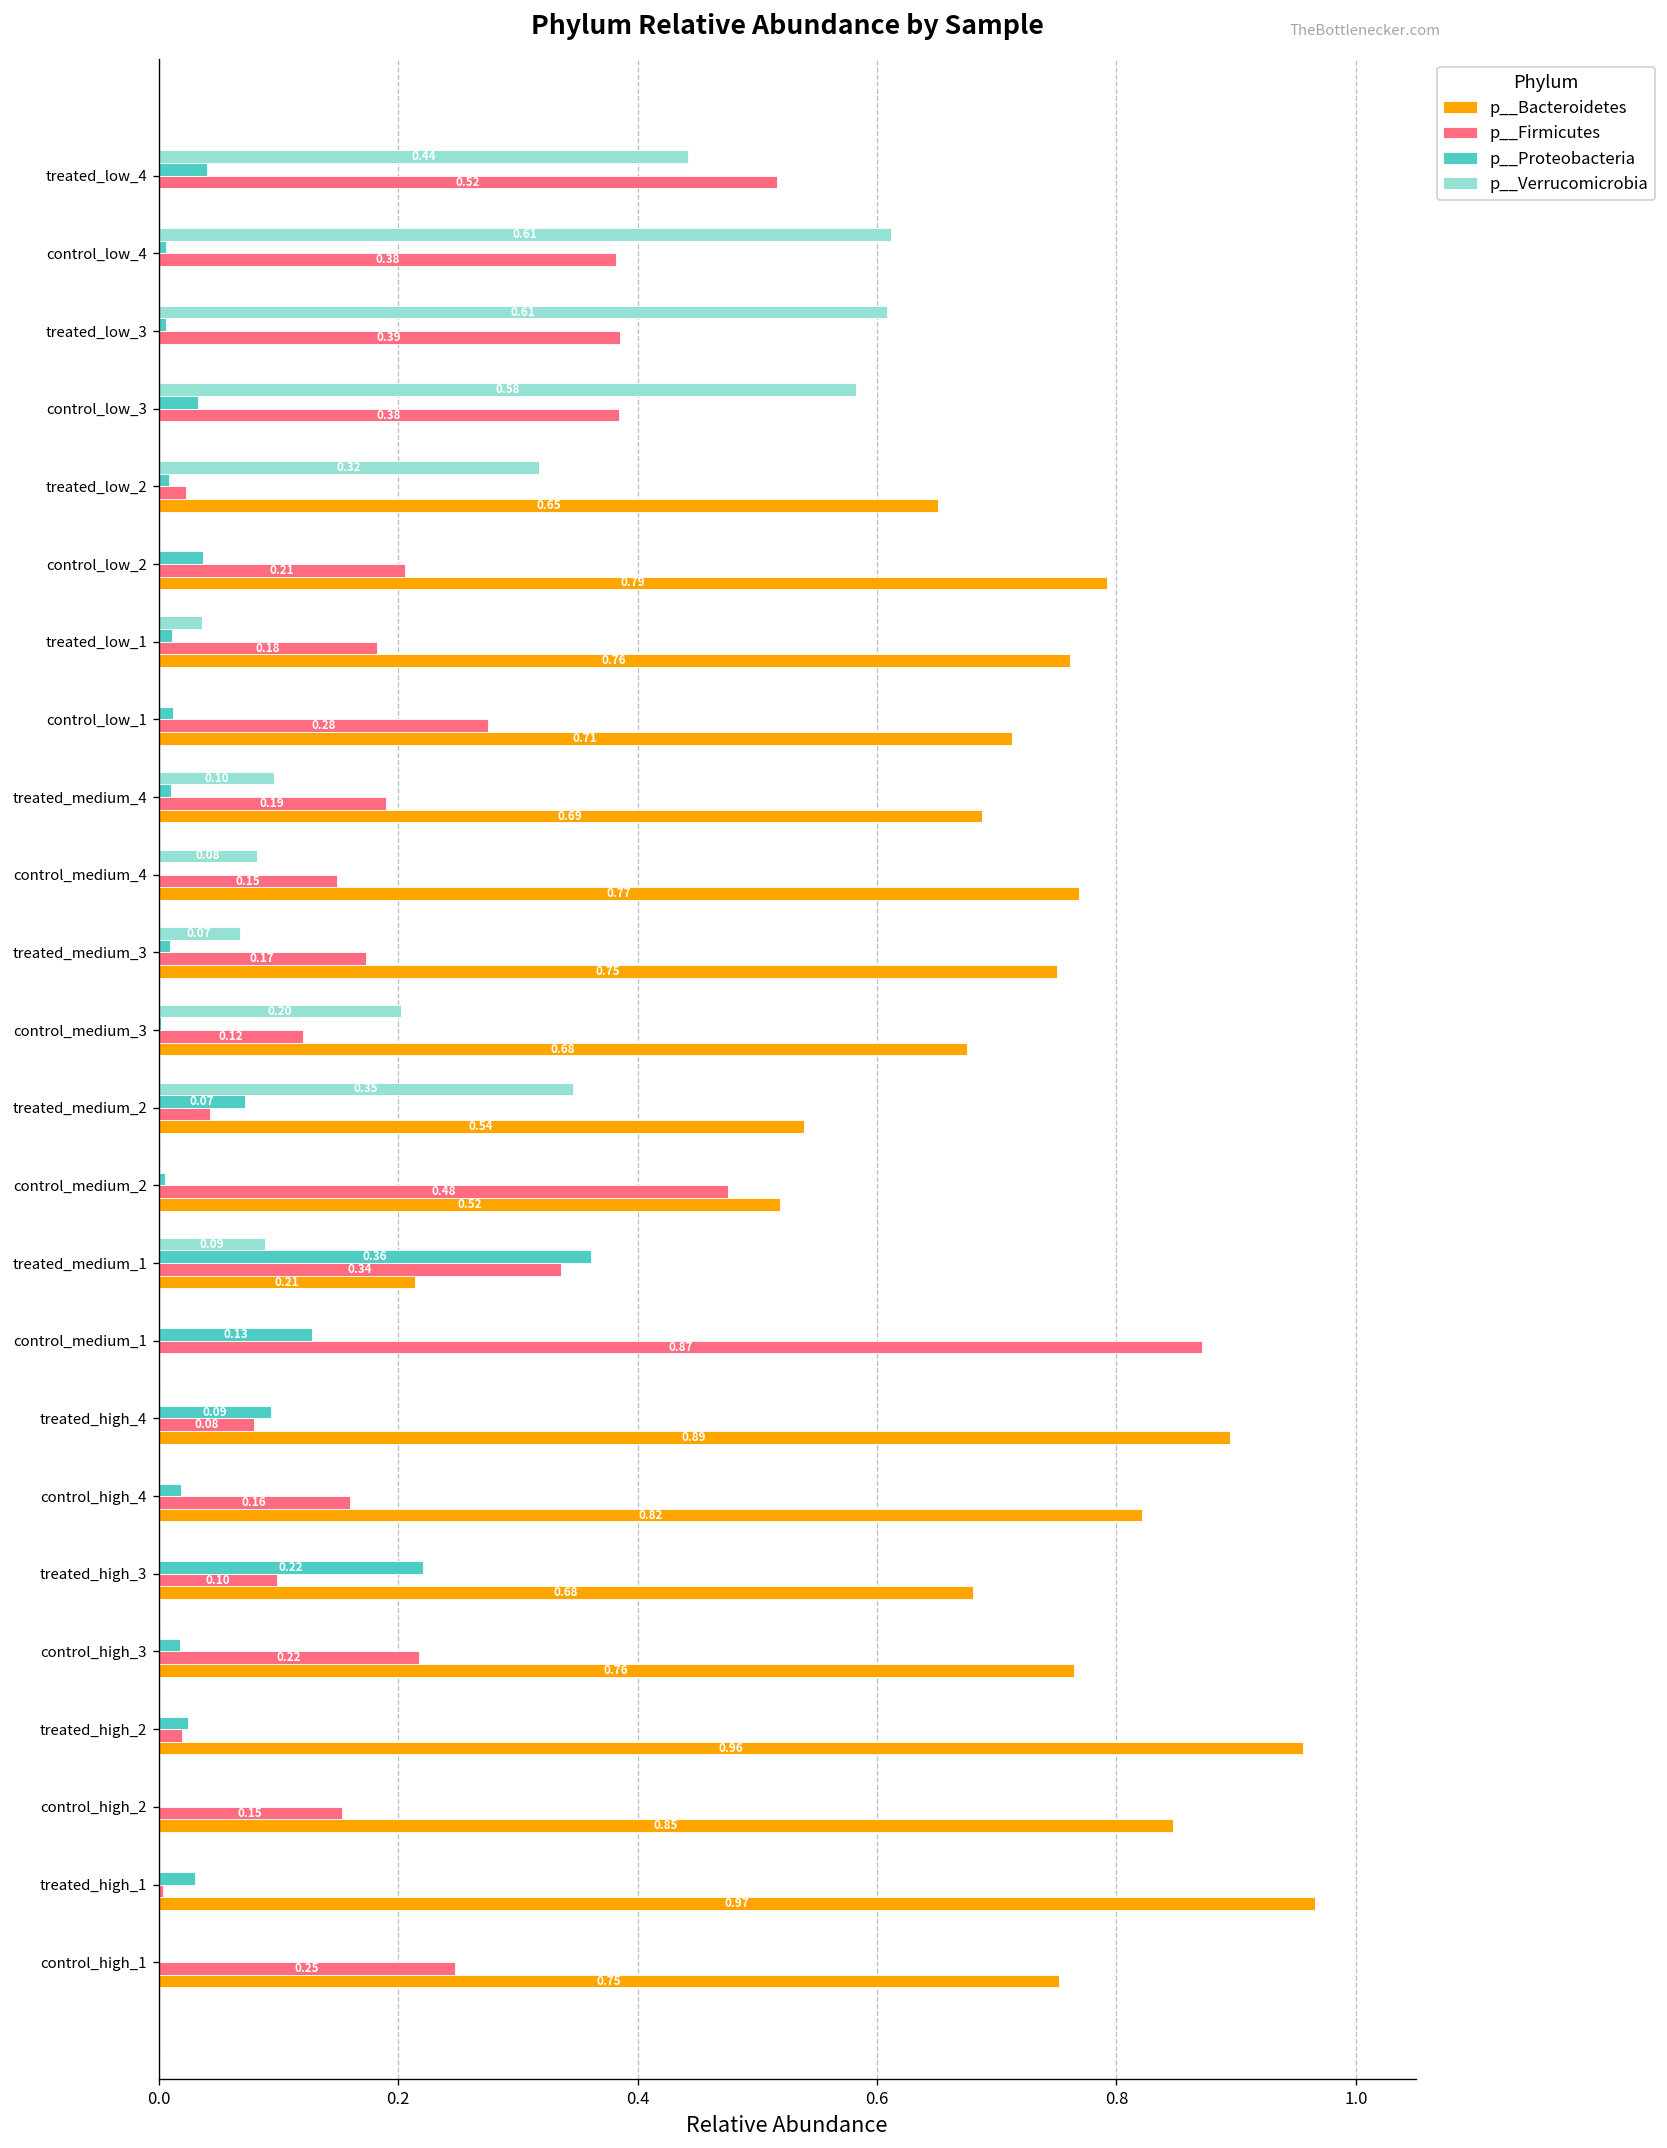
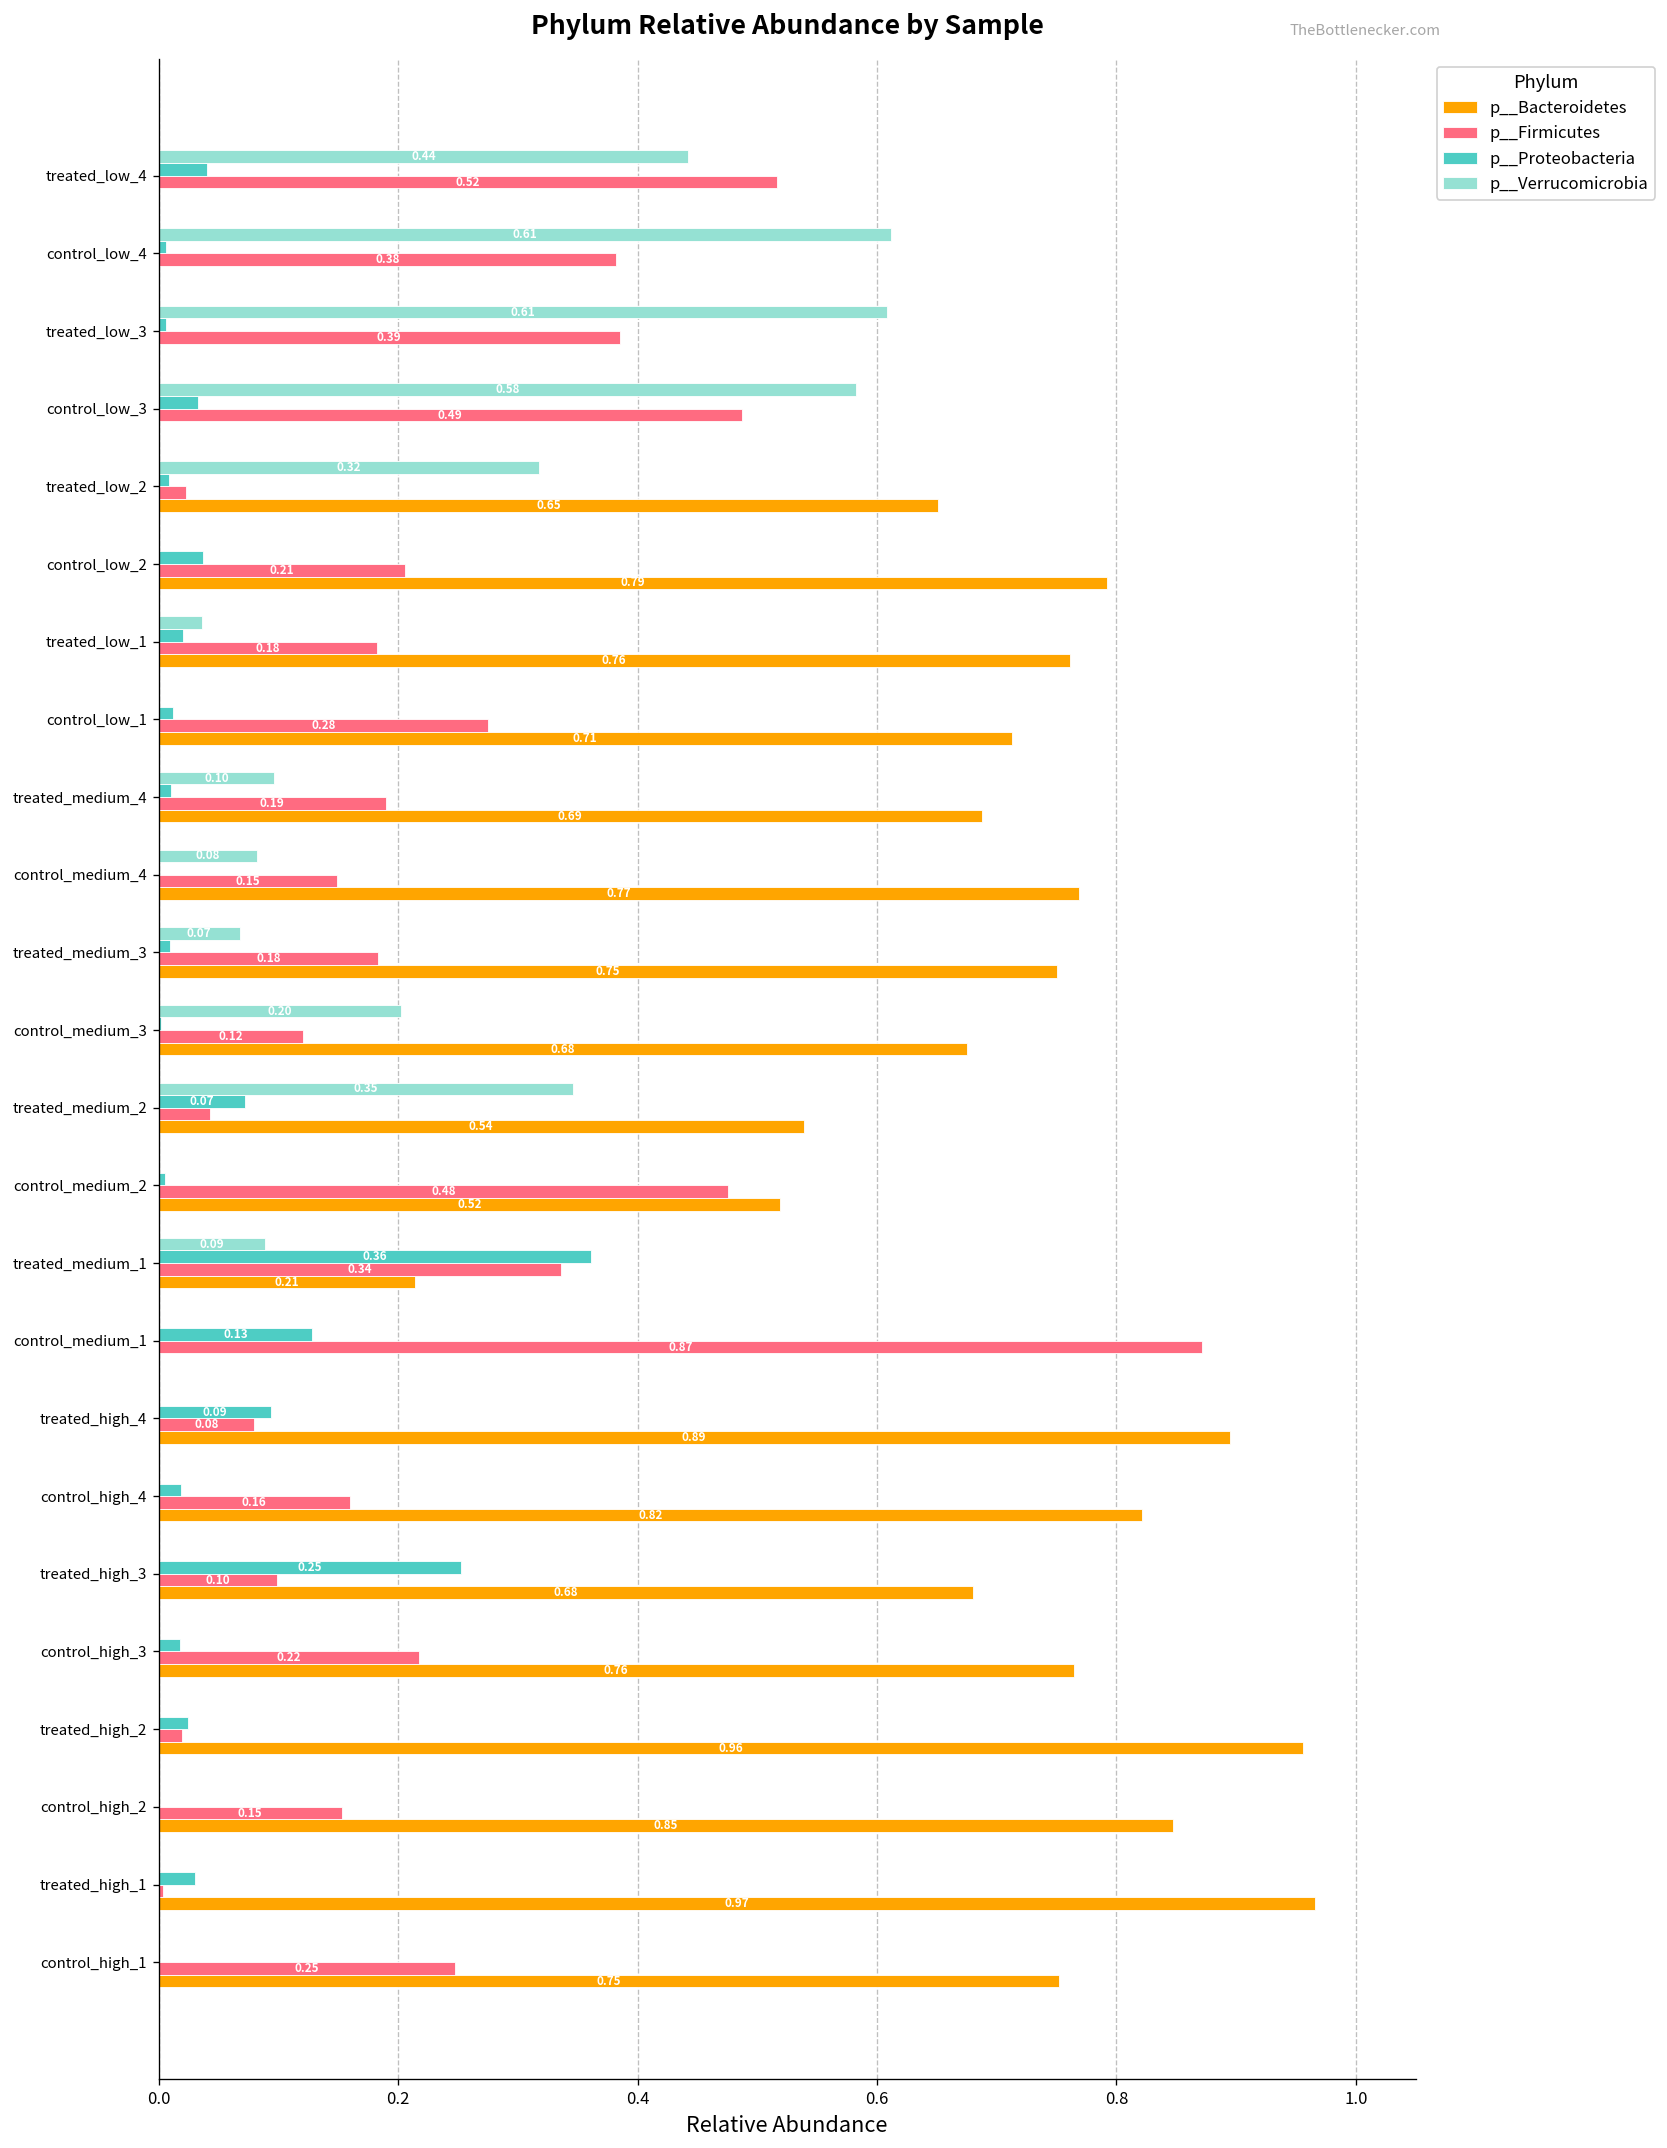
  {
    "p__Bacteroidetes": {
      "treated_low_2": 0.65,
      "control_low_2": 0.79,
      "treated_low_1": 0.76,
      "control_low_1": 0.71,
      "treated_medium_4": 0.69,
      "control_medium_4": 0.77,
      "treated_medium_3": 0.75,
      "control_medium_3": 0.68,
      "treated_medium_2": 0.54,
      "control_medium_2": 0.52,
      "treated_medium_1": 0.21,
      "treated_high_4": 0.89,
      "control_high_4": 0.82,
      "treated_high_3": 0.68,
      "control_high_3": 0.76,
      "treated_high_2": 0.96,
      "control_high_2": 0.85,
      "treated_high_1": 0.97,
      "control_high_1": 0.75
    },
    "p__Firmicutes": {
      "treated_low_4": 0.52,
      "control_low_4": 0.38,
      "treated_low_3": 0.39,
-     "control_low_3": 0.38,
+     "control_low_3": 0.49,
      "control_low_2": 0.21,
      "treated_low_1": 0.18,
      "control_low_1": 0.28,
      "treated_medium_4": 0.19,
      "control_medium_4": 0.15,
-     "treated_medium_3": 0.17,
+     "treated_medium_3": 0.18,
      "control_medium_3": 0.12,
      "control_medium_2": 0.48,
      "treated_medium_1": 0.34,
      "control_medium_1": 0.87,
      "treated_high_4": 0.08,
      "control_high_4": 0.16,
      "treated_high_3": 0.10,
      "control_high_3": 0.22,
      "control_high_2": 0.15,
      "control_high_1": 0.25
    },
    "p__Proteobacteria": {
-     "treated_low_1": 0.01,
+     "treated_low_1": 0.02,
      "treated_medium_2": 0.07,
      "treated_medium_1": 0.36,
      "control_medium_1": 0.13,
      "treated_high_4": 0.09,
-     "treated_high_3": 0.22
+     "treated_high_3": 0.25
    },
    "p__Verrucomicrobia": {
      "treated_low_4": 0.44,
      "control_low_4": 0.61,
      "treated_low_3": 0.61,
      "control_low_3": 0.58,
      "treated_low_2": 0.32,
      "treated_medium_4": 0.10,
      "control_medium_4": 0.08,
      "treated_medium_3": 0.07,
      "control_medium_3": 0.20,
      "treated_medium_2": 0.35,
      "treated_medium_1": 0.09
    }
  }
